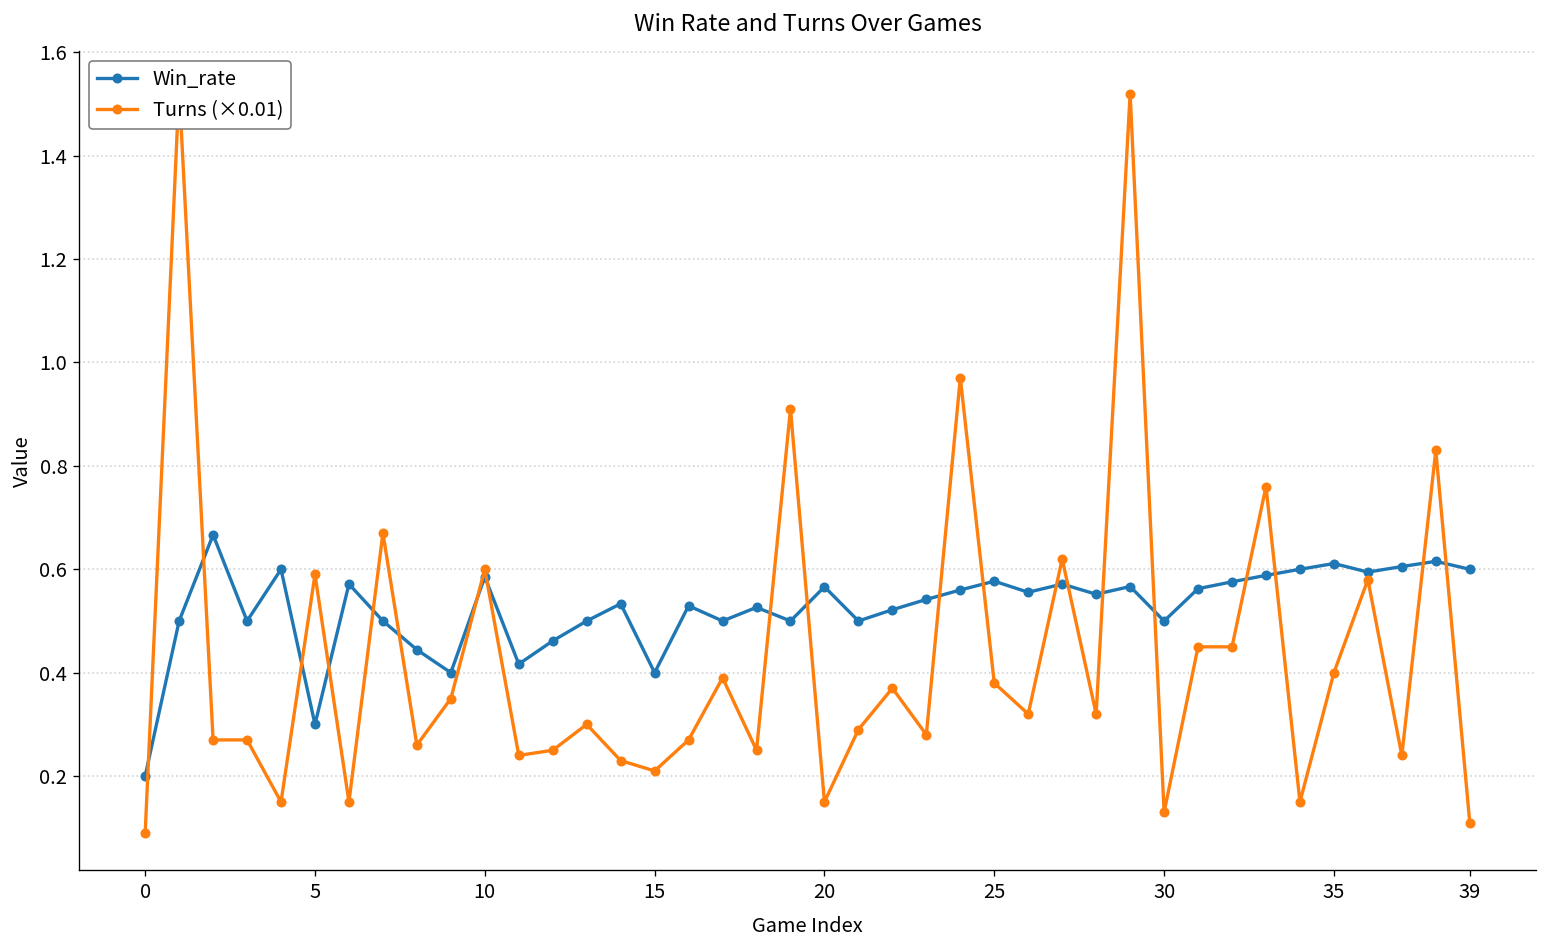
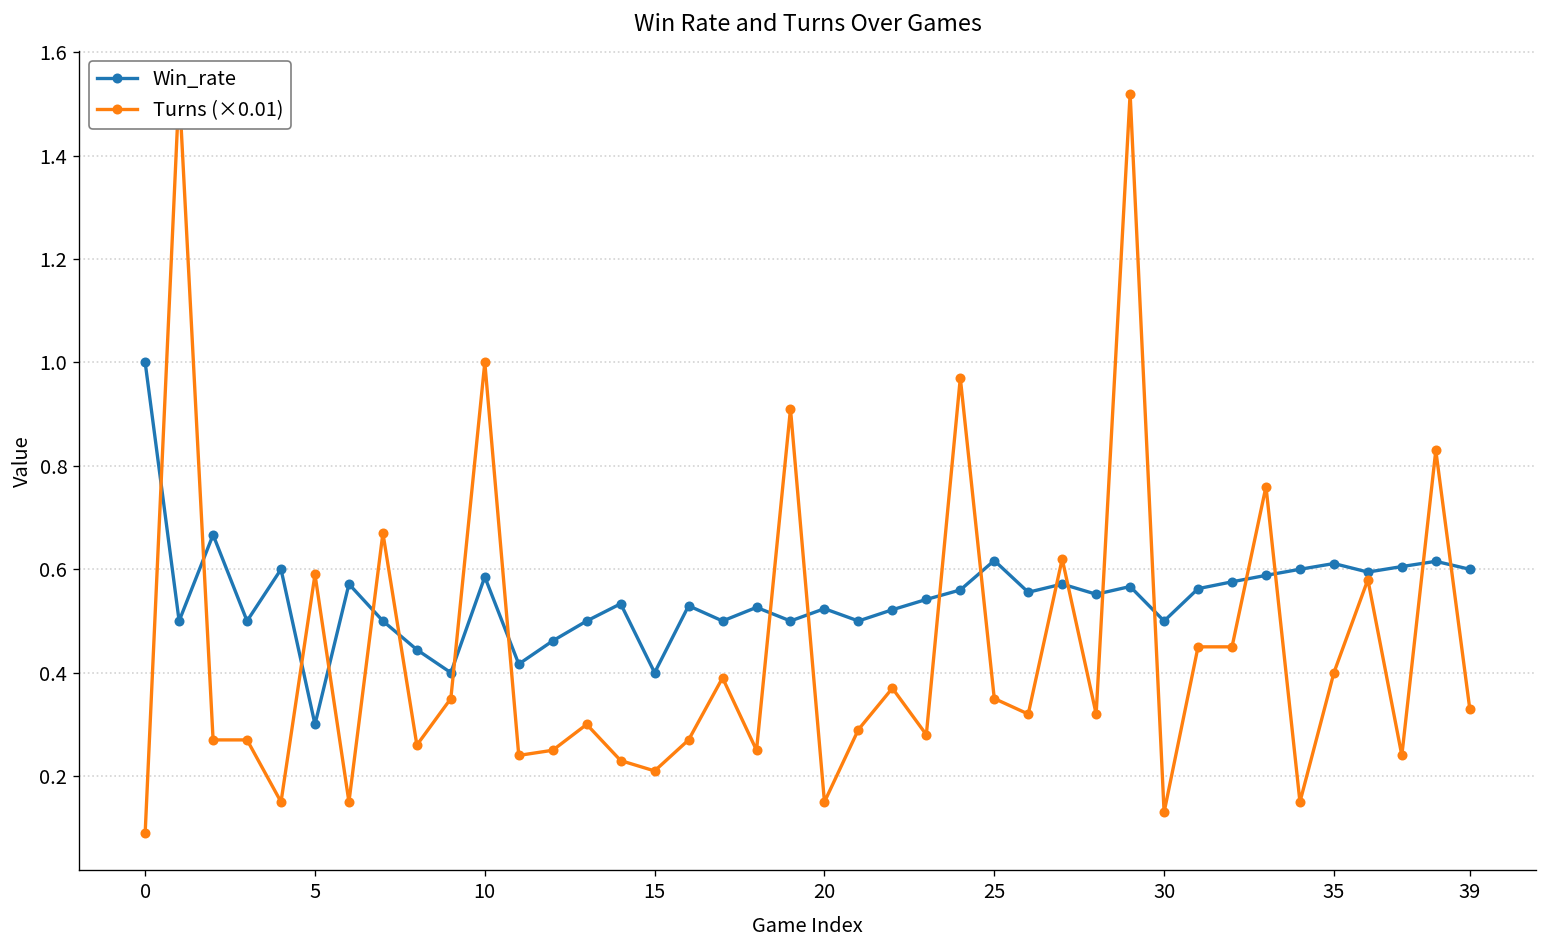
  {
    "Win_rate": {
-     "0": 0.2,
+     "0": 1.0,
      "5": 0.30,
      "10": 0.59,
      "15": 0.40,
-     "20": 0.57,
-     "25": 0.58,
+     "20": 0.52,
+     "25": 0.62,
      "30": 0.50,
      "35": 0.61,
      "39": 0.60
    },
    "Turns (×0.01)": {
      "0": 0.09,
      "5": 0.59,
-     "10": 0.6,
+     "10": 1.0,
      "15": 0.21,
      "20": 0.15,
-     "25": 0.38,
+     "25": 0.35,
      "30": 0.13,
      "35": 0.40,
-     "39": 0.11
+     "39": 0.33
    }
  }
